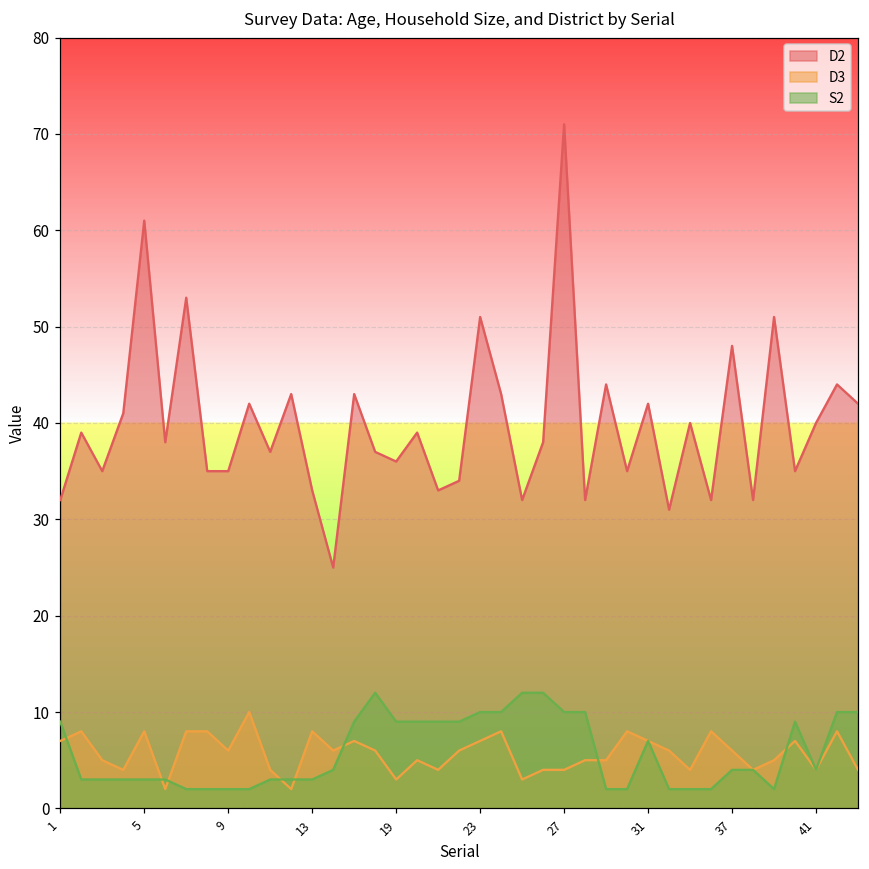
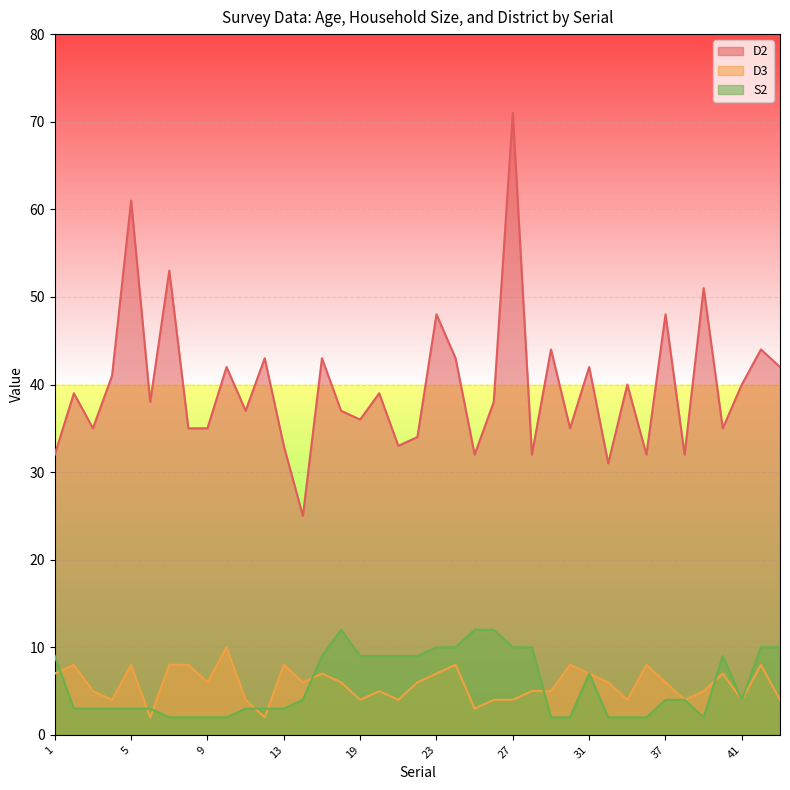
  {
    "D2": {
      "1": 32,
      "5": 61,
      "9": 35,
      "13": 33,
      "19": 36,
-     "23": 51,
+     "23": 48,
      "27": 71,
      "31": 42,
      "37": 48,
      "41": 40
    },
    "D3": {
      "1": 7,
      "5": 8,
      "9": 6,
      "13": 8,
-     "19": 3,
+     "19": 4,
      "23": 7,
      "27": 4,
      "37": 6
    },
    "S2": {
      "1": 9,
      "5": 3,
      "9": 2,
      "13": 3,
      "19": 9,
      "23": 10,
      "27": 10,
      "37": 4
    }
  }
